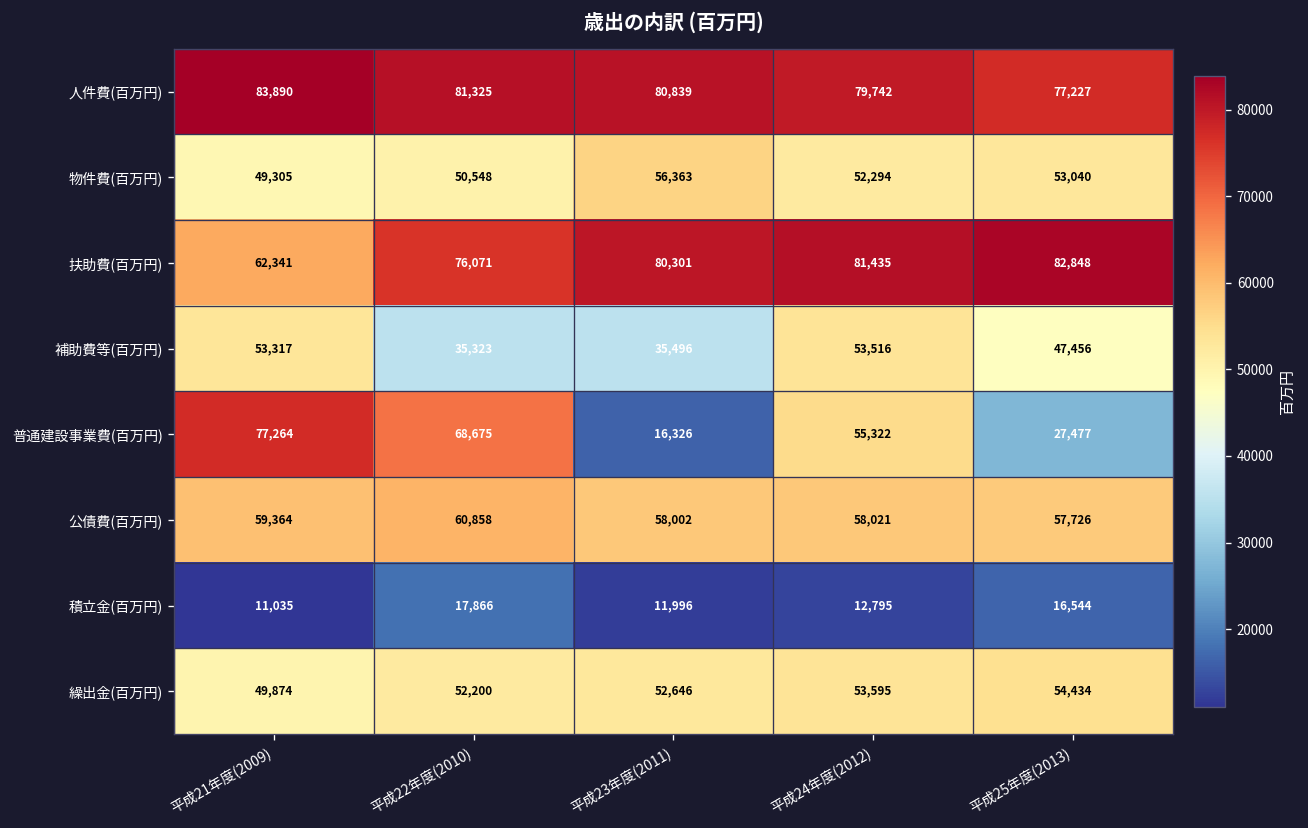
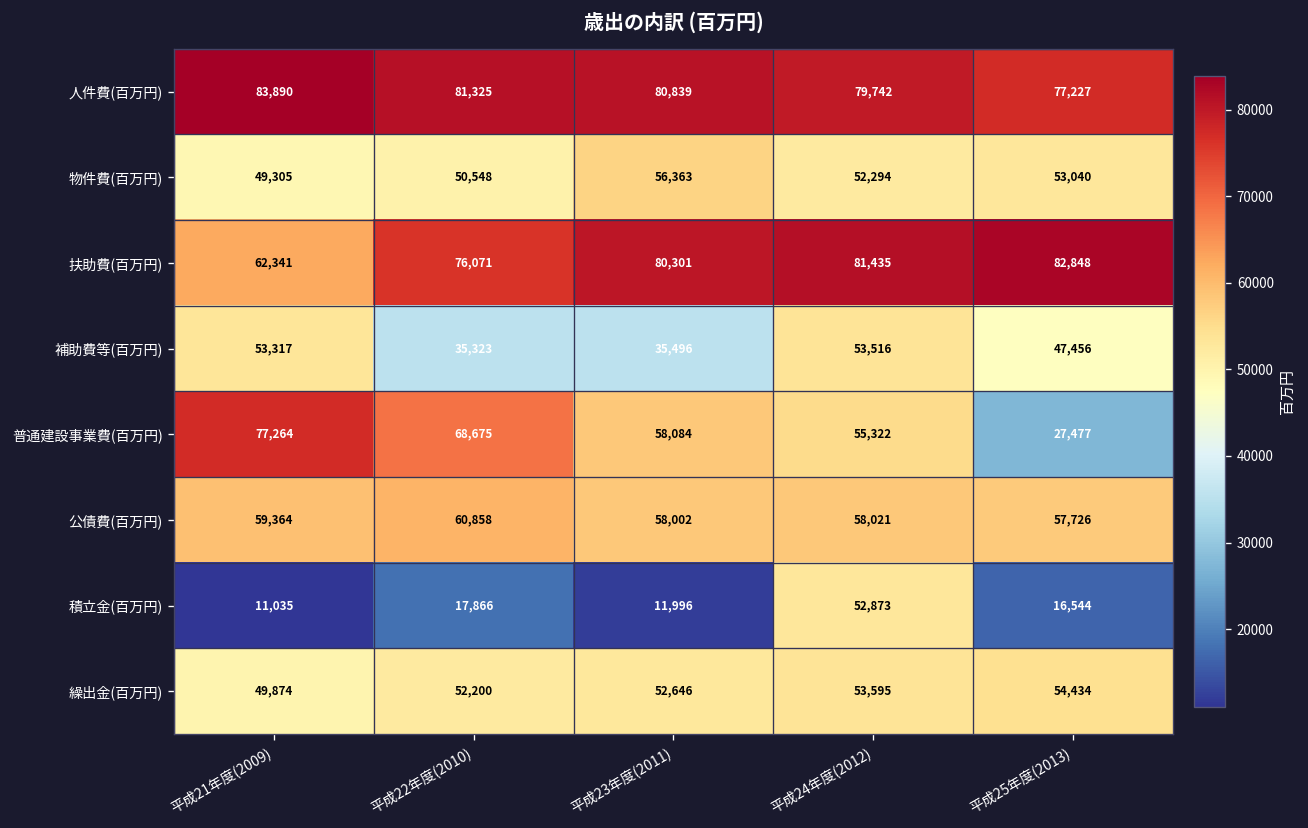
  {
    "人件費(百万円)": {
      "平成21年度(2009)": "83,890",
      "平成22年度(2010)": "81,325",
      "平成23年度(2011)": "80,839",
      "平成24年度(2012)": "79,742",
      "平成25年度(2013)": "77,227"
    },
    "物件費(百万円)": {
      "平成21年度(2009)": "49,305",
      "平成22年度(2010)": "50,548",
      "平成23年度(2011)": "56,363",
      "平成24年度(2012)": "52,294",
      "平成25年度(2013)": "53,040"
    },
    "扶助費(百万円)": {
      "平成21年度(2009)": "62,341",
      "平成22年度(2010)": "76,071",
      "平成23年度(2011)": "80,301",
      "平成24年度(2012)": "81,435",
      "平成25年度(2013)": "82,848"
    },
    "補助費等(百万円)": {
      "平成21年度(2009)": "53,317",
      "平成22年度(2010)": "35,323",
      "平成23年度(2011)": "35,496",
      "平成24年度(2012)": "53,516",
      "平成25年度(2013)": "47,456"
    },
    "普通建設事業費(百万円)": {
      "平成21年度(2009)": "77,264",
      "平成22年度(2010)": "68,675",
-     "平成23年度(2011)": "16,326",
+     "平成23年度(2011)": "58,084",
      "平成24年度(2012)": "55,322",
      "平成25年度(2013)": "27,477"
    },
    "公債費(百万円)": {
      "平成21年度(2009)": "59,364",
      "平成22年度(2010)": "60,858",
      "平成23年度(2011)": "58,002",
      "平成24年度(2012)": "58,021",
      "平成25年度(2013)": "57,726"
    },
    "積立金(百万円)": {
      "平成21年度(2009)": "11,035",
      "平成22年度(2010)": "17,866",
      "平成23年度(2011)": "11,996",
-     "平成24年度(2012)": "12,795",
+     "平成24年度(2012)": "52,873",
      "平成25年度(2013)": "16,544"
    },
    "繰出金(百万円)": {
      "平成21年度(2009)": "49,874",
      "平成22年度(2010)": "52,200",
      "平成23年度(2011)": "52,646",
      "平成24年度(2012)": "53,595",
      "平成25年度(2013)": "54,434"
    }
  }
